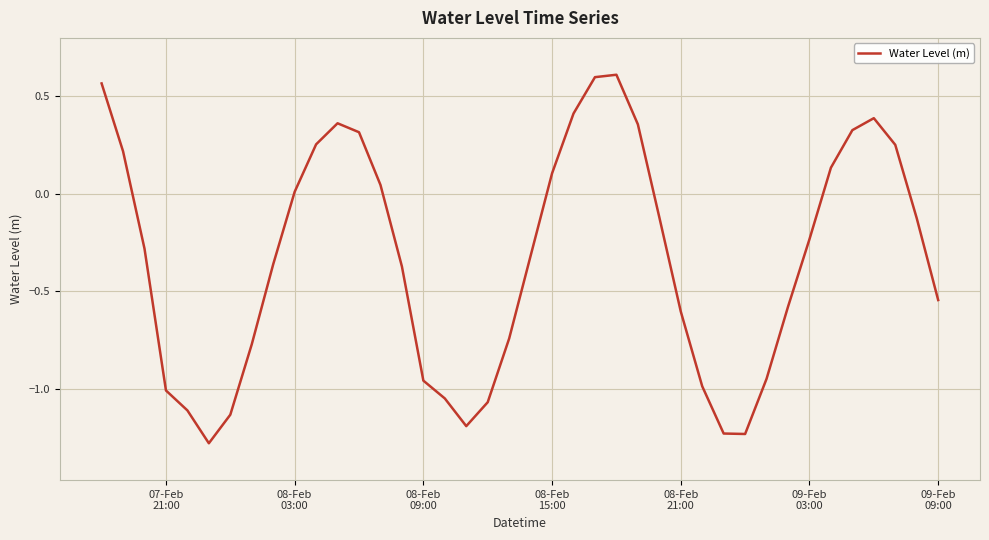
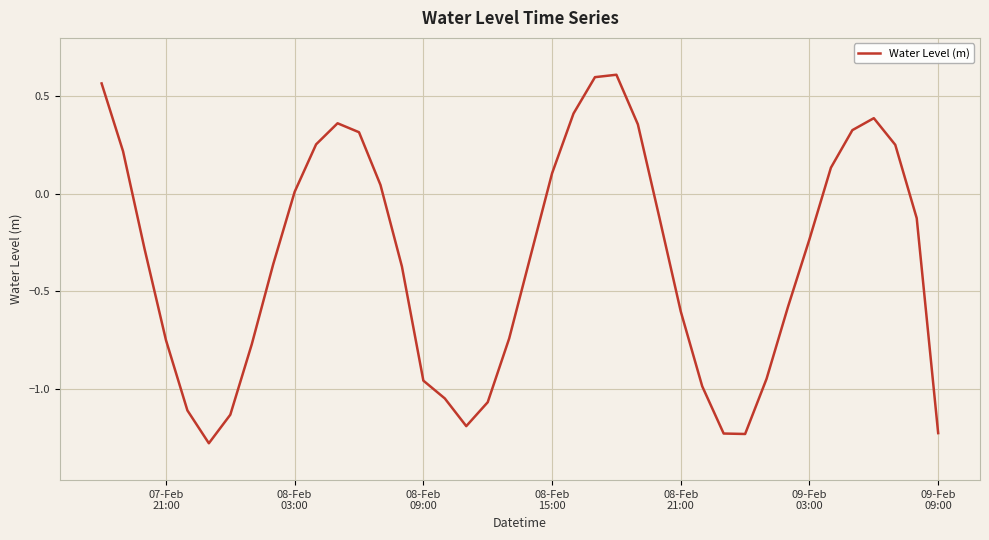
  {
-   "07-Feb 21:00": -1.01,
+   "07-Feb 21:00": -0.75,
    "08-Feb 03:00": 0.01,
    "08-Feb 09:00": -0.96,
    "08-Feb 15:00": 0.10,
    "08-Feb 21:00": -0.60,
    "09-Feb 03:00": -0.23,
-   "09-Feb 09:00": -0.55
+   "09-Feb 09:00": -1.23
  }
